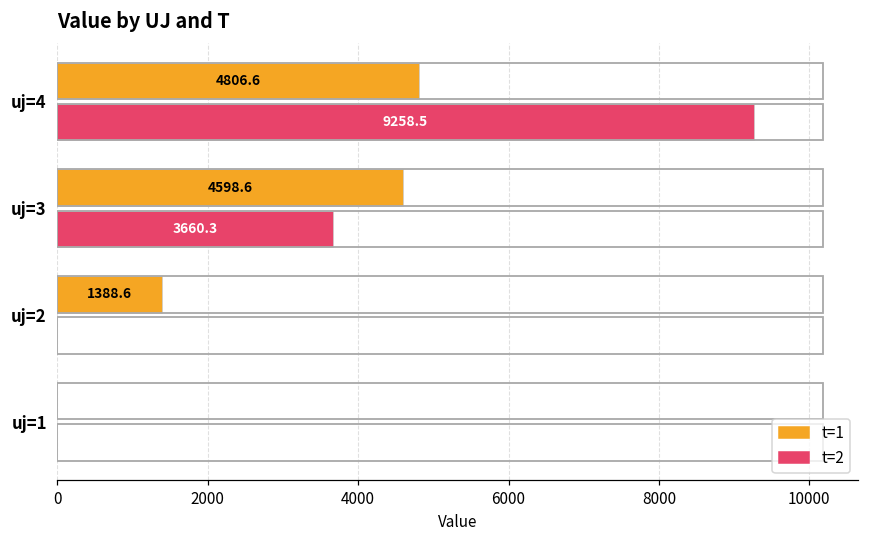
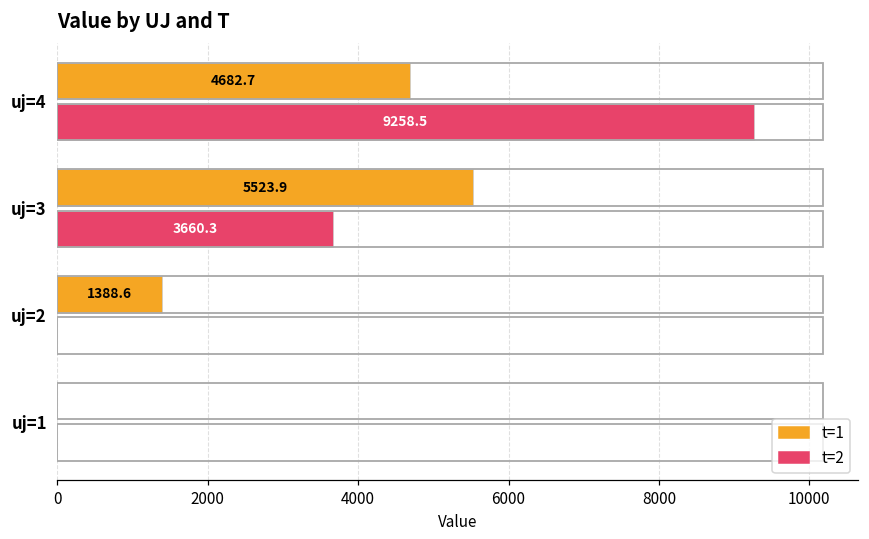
  {
    "t=1": {
-     "uj=4": 4806.6,
-     "uj=3": 4598.6,
+     "uj=4": 4682.7,
+     "uj=3": 5523.9,
      "uj=2": 1388.6
    },
    "t=2": {
      "uj=4": 9258.5,
      "uj=3": 3660.3
    }
  }
